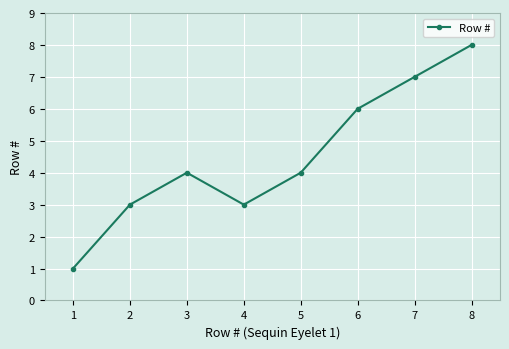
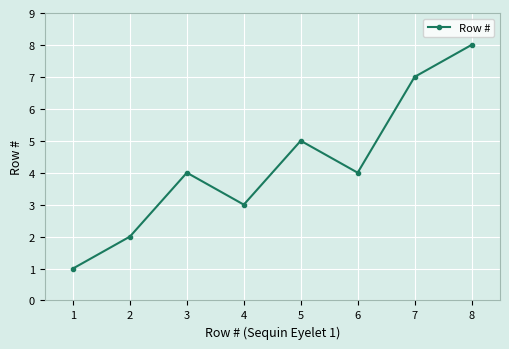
  {
    "1": 1,
-   "2": 3,
+   "2": 2,
    "3": 4,
    "4": 3,
-   "5": 4,
-   "6": 6,
+   "5": 5,
+   "6": 4,
    "7": 7,
    "8": 8
  }
